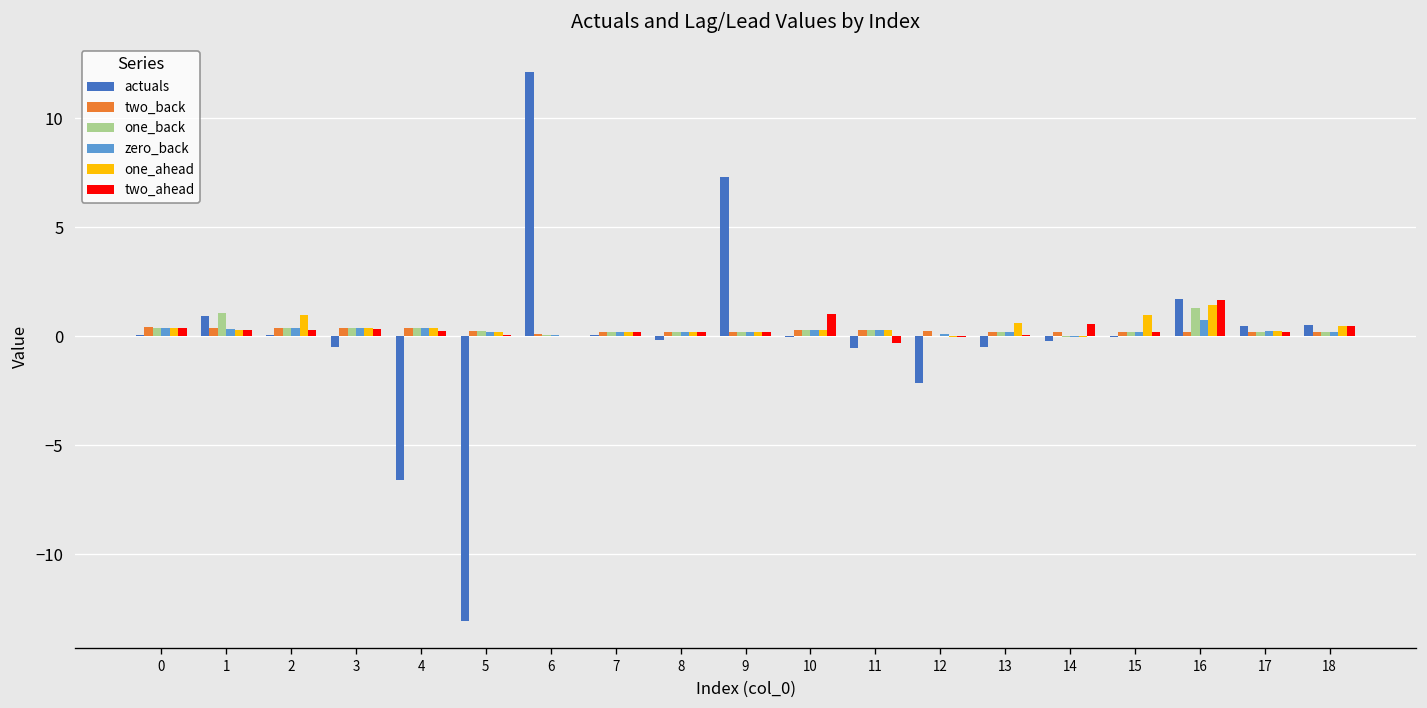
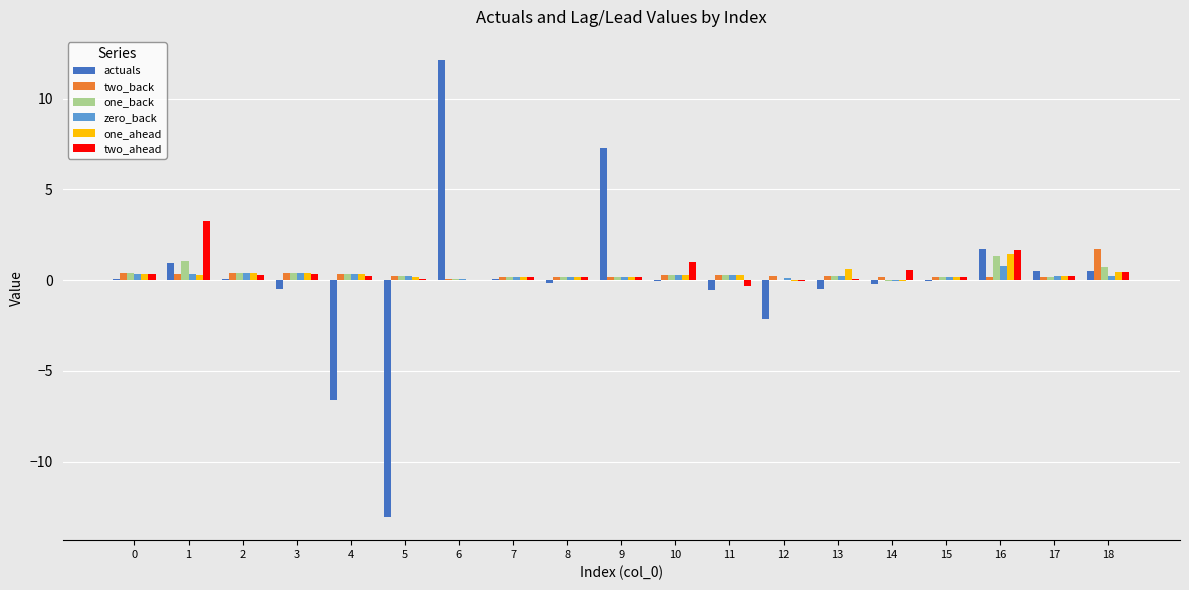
  {
    "two_back": {
      "0": 0.4,
      "1": 0.4,
      "2": 0.4,
      "3": 0.4,
      "4": 0.4,
      "5": 0.2,
      "7": 0.2,
      "8": 0.2,
      "9": 0.2,
      "10": 0.3,
      "11": 0.3,
      "12": 0.3,
      "13": 0.2,
      "14": 0.2,
      "15": 0.2,
      "16": 0.2,
      "17": 0.2,
-     "18": 0.2
+     "18": 1.7
    },
    "one_back": {
      "0": 0.4,
      "1": 1.1,
      "2": 0.4,
      "3": 0.4,
      "4": 0.4,
      "5": 0.2,
      "7": 0.2,
      "8": 0.2,
      "9": 0.2,
      "10": 0.3,
      "11": 0.3,
      "13": 0.2,
      "15": 0.2,
      "16": 1.3,
      "17": 0.2,
-     "18": 0.2
+     "18": 0.7
    },
    "one_ahead": {
      "0": 0.4,
      "1": 0.3,
-     "2": 1.0,
+     "2": 0.4,
      "3": 0.4,
      "4": 0.4,
      "5": 0.2,
      "7": 0.2,
      "8": 0.2,
      "9": 0.2,
      "10": 0.3,
      "11": 0.3,
      "13": 0.6,
-     "15": 1.0,
+     "15": 0.2,
      "16": 1.4,
      "17": 0.2,
      "18": 0.5
    },
    "two_ahead": {
      "0": 0.4,
-     "1": 0.3,
+     "1": 3.2,
      "2": 0.3,
      "3": 0.4,
      "4": 0.2,
      "7": 0.2,
      "8": 0.2,
      "9": 0.2,
      "10": 1.0,
      "11": -0.3,
      "14": 0.5,
      "15": 0.2,
      "16": 1.7,
      "17": 0.2,
      "18": 0.5
    }
  }
